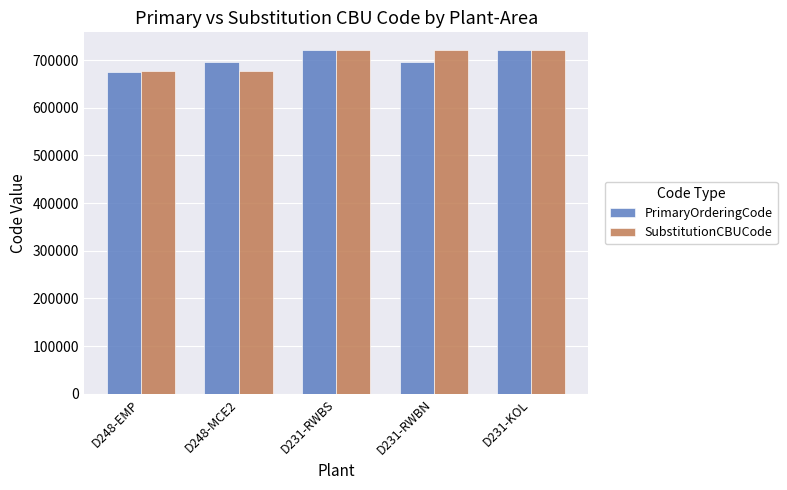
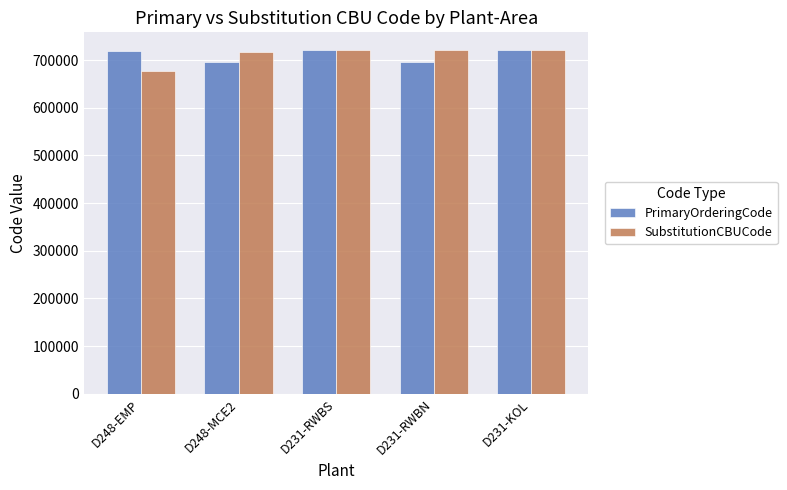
  {
    "PrimaryOrderingCode": {
-     "D248-EMP": 670000,
+     "D248-EMP": 720000,
      "D248-MCE2": 700000,
      "D231-RWBS": 720000,
      "D231-RWBN": 700000,
      "D231-KOL": 720000
    },
    "SubstitutionCBUCode": {
      "D248-EMP": 680000,
-     "D248-MCE2": 680000,
+     "D248-MCE2": 720000,
      "D231-RWBS": 720000,
      "D231-RWBN": 720000,
      "D231-KOL": 720000
    }
  }
